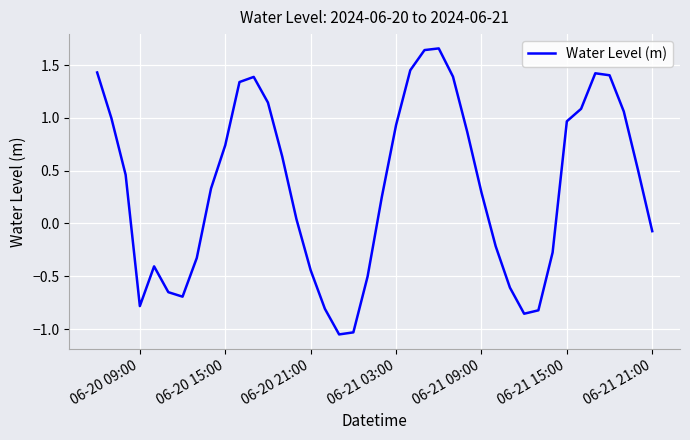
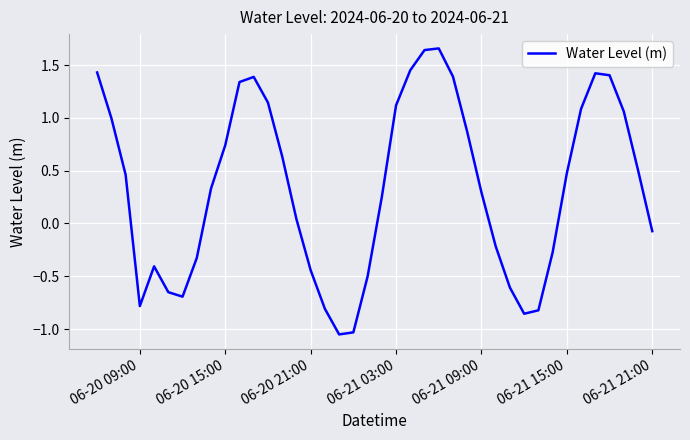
  {
    "06-20 09:00": -0.78,
    "06-20 15:00": 0.74,
    "06-20 21:00": -0.44,
-   "06-21 03:00": 0.93,
+   "06-21 03:00": 1.12,
    "06-21 09:00": 0.29,
-   "06-21 15:00": 0.97,
+   "06-21 15:00": 0.48,
    "06-21 21:00": -0.07
  }
